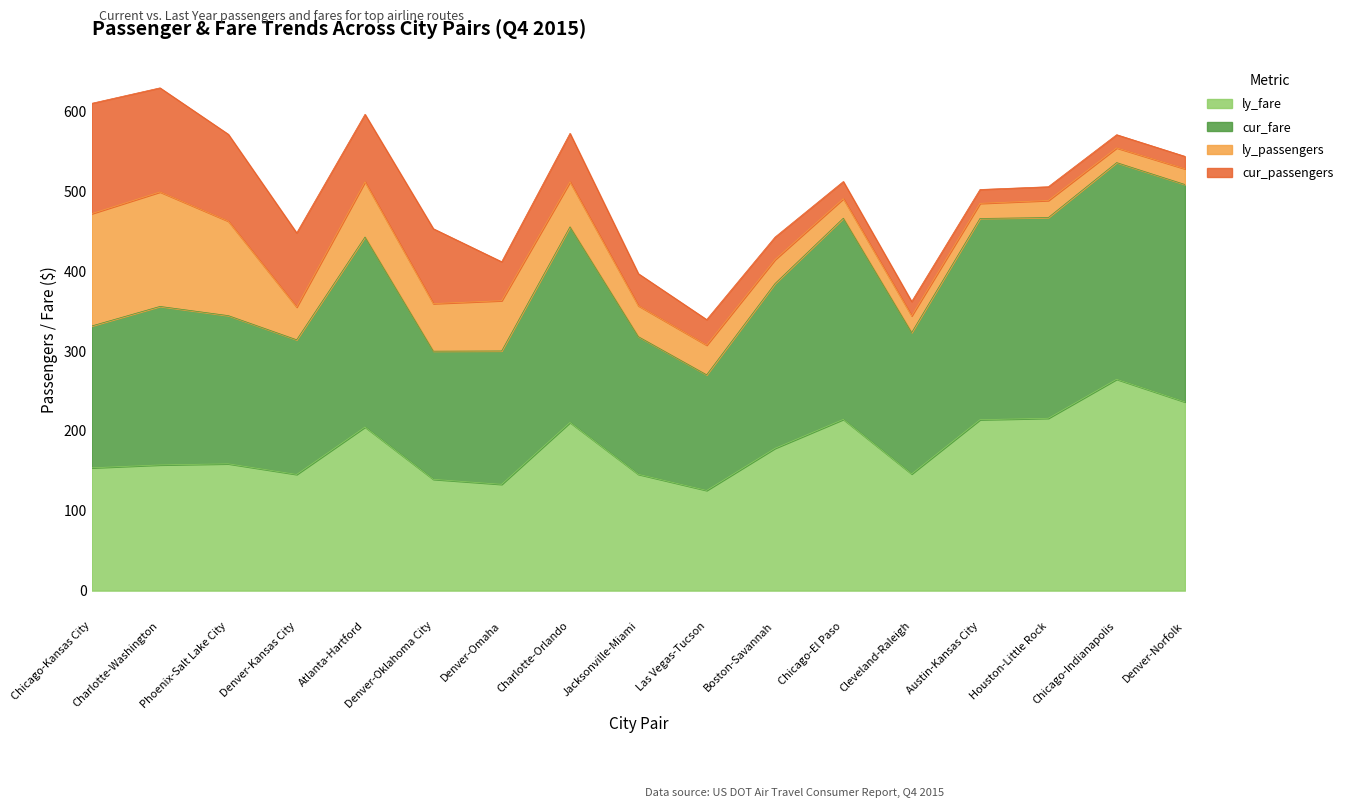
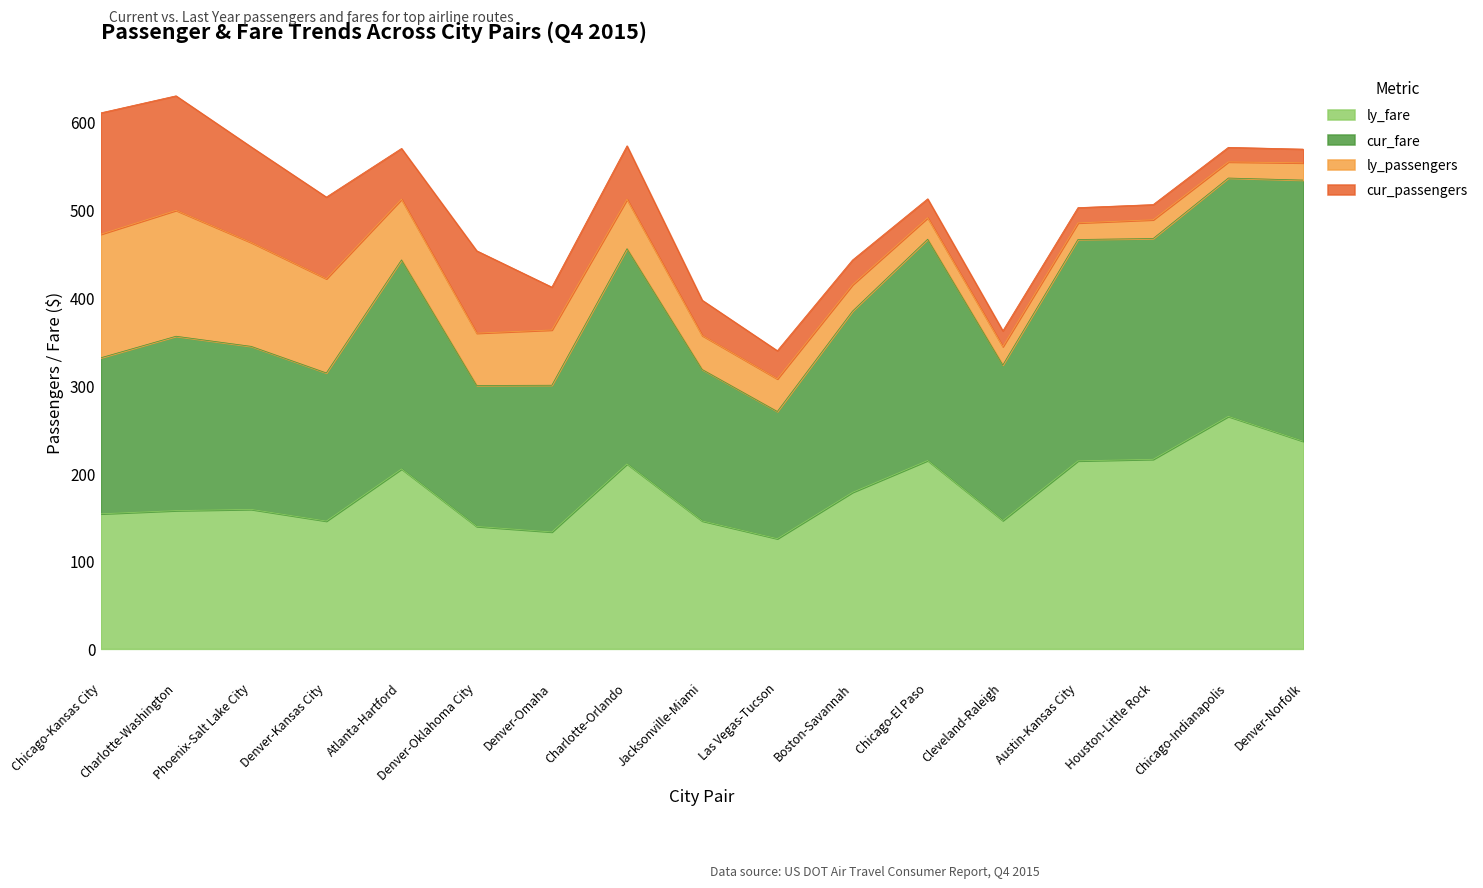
  {
    "ly_fare": {
      "Chicago-Kansas City": 150,
      "Charlotte-Washington": 160,
      "Phoenix-Salt Lake City": 160,
      "Denver-Kansas City": 150,
      "Atlanta-Hartford": 200,
      "Denver-Oklahoma City": 140,
      "Denver-Omaha": 130,
      "Charlotte-Orlando": 210,
      "Jacksonville-Miami": 150,
      "Las Vegas-Tucson": 130,
      "Boston-Savannah": 180,
      "Chicago-El Paso": 210,
      "Cleveland-Raleigh": 150,
      "Austin-Kansas City": 210,
      "Houston-Little Rock": 220,
      "Chicago-Indianapolis": 260,
      "Denver-Norfolk": 240
    },
    "cur_fare": {
      "Chicago-Kansas City": 180,
      "Charlotte-Washington": 200,
      "Phoenix-Salt Lake City": 190,
      "Denver-Kansas City": 170,
      "Atlanta-Hartford": 240,
      "Denver-Oklahoma City": 160,
      "Denver-Omaha": 170,
      "Charlotte-Orlando": 250,
      "Jacksonville-Miami": 170,
      "Las Vegas-Tucson": 140,
      "Boston-Savannah": 210,
      "Chicago-El Paso": 250,
      "Cleveland-Raleigh": 180,
      "Austin-Kansas City": 250,
      "Houston-Little Rock": 250,
      "Chicago-Indianapolis": 270,
-     "Denver-Norfolk": 270
+     "Denver-Norfolk": 300
    },
    "ly_passengers": {
      "Chicago-Kansas City": 140,
      "Charlotte-Washington": 140,
      "Phoenix-Salt Lake City": 120,
-     "Denver-Kansas City": 40,
+     "Denver-Kansas City": 110,
      "Atlanta-Hartford": 70,
      "Denver-Oklahoma City": 60,
      "Denver-Omaha": 60,
      "Charlotte-Orlando": 60,
      "Jacksonville-Miami": 40,
      "Las Vegas-Tucson": 40,
      "Boston-Savannah": 30,
      "Chicago-El Paso": 20,
      "Cleveland-Raleigh": 20,
      "Austin-Kansas City": 20,
      "Houston-Little Rock": 20,
      "Chicago-Indianapolis": 20,
      "Denver-Norfolk": 20
    },
    "cur_passengers": {
      "Chicago-Kansas City": 140,
      "Charlotte-Washington": 130,
      "Phoenix-Salt Lake City": 110,
      "Denver-Kansas City": 90,
-     "Atlanta-Hartford": 80,
+     "Atlanta-Hartford": 60,
      "Denver-Oklahoma City": 90,
      "Denver-Omaha": 50,
      "Charlotte-Orlando": 60,
      "Jacksonville-Miami": 40,
      "Las Vegas-Tucson": 30,
      "Boston-Savannah": 30,
      "Chicago-El Paso": 20,
      "Cleveland-Raleigh": 20,
      "Austin-Kansas City": 20,
      "Houston-Little Rock": 20,
      "Chicago-Indianapolis": 20,
      "Denver-Norfolk": 20
    }
  }
